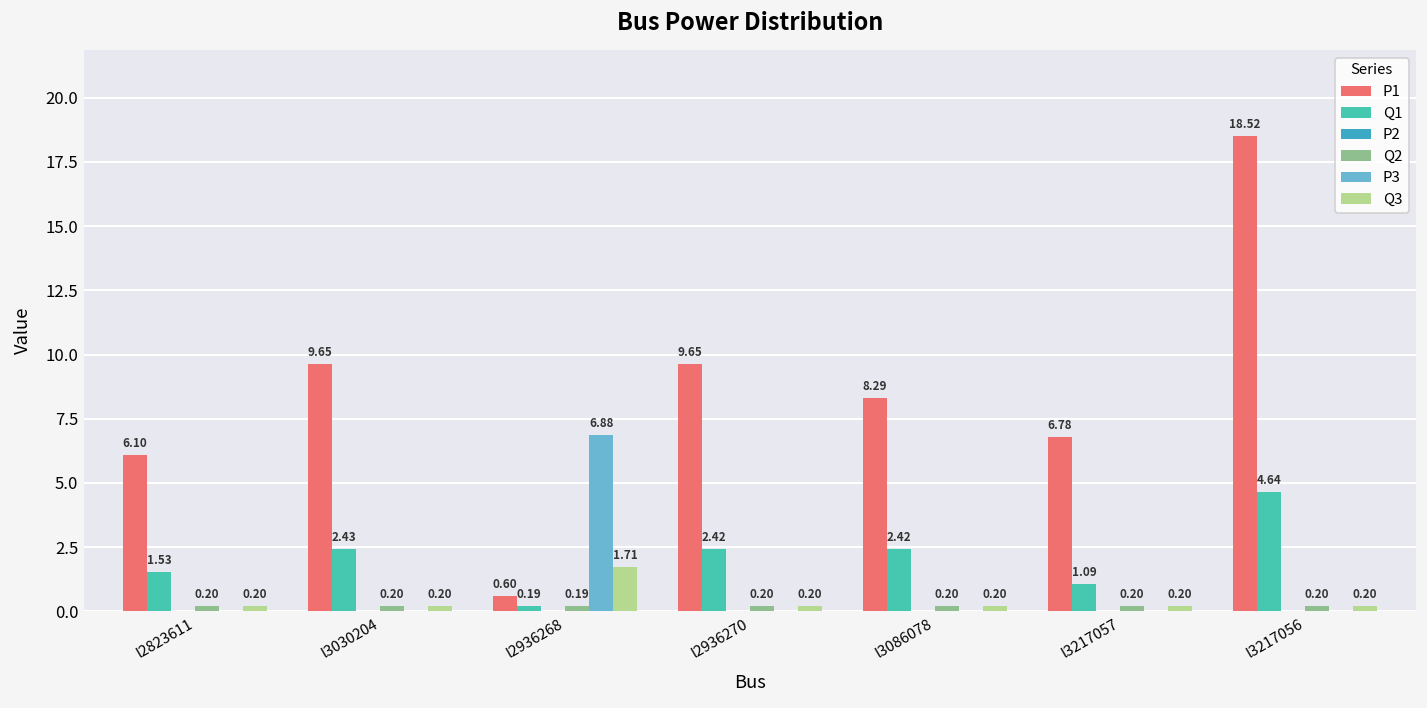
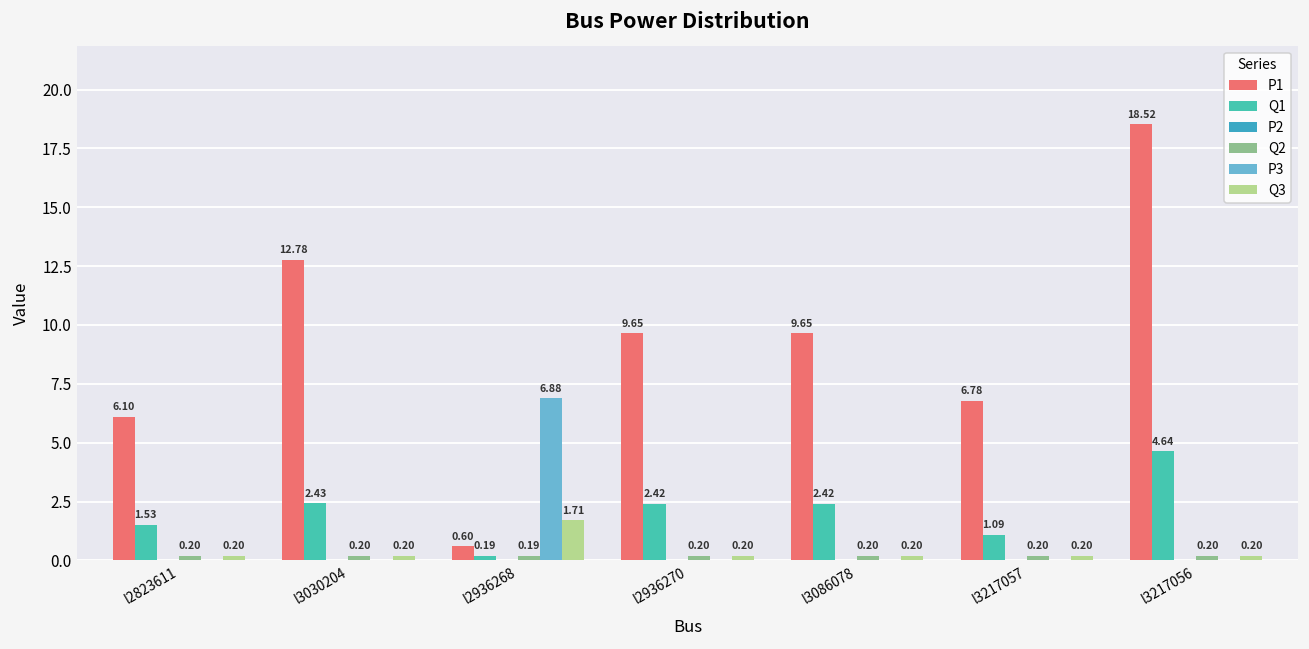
  {
    "P1": {
      "l2823611": 6.10,
-     "l3030204": 9.65,
+     "l3030204": 12.78,
      "l2936268": 0.60,
      "l2936270": 9.65,
-     "l3086078": 8.29,
+     "l3086078": 9.65,
      "l3217057": 6.78,
      "l3217056": 18.52
    }
  }
